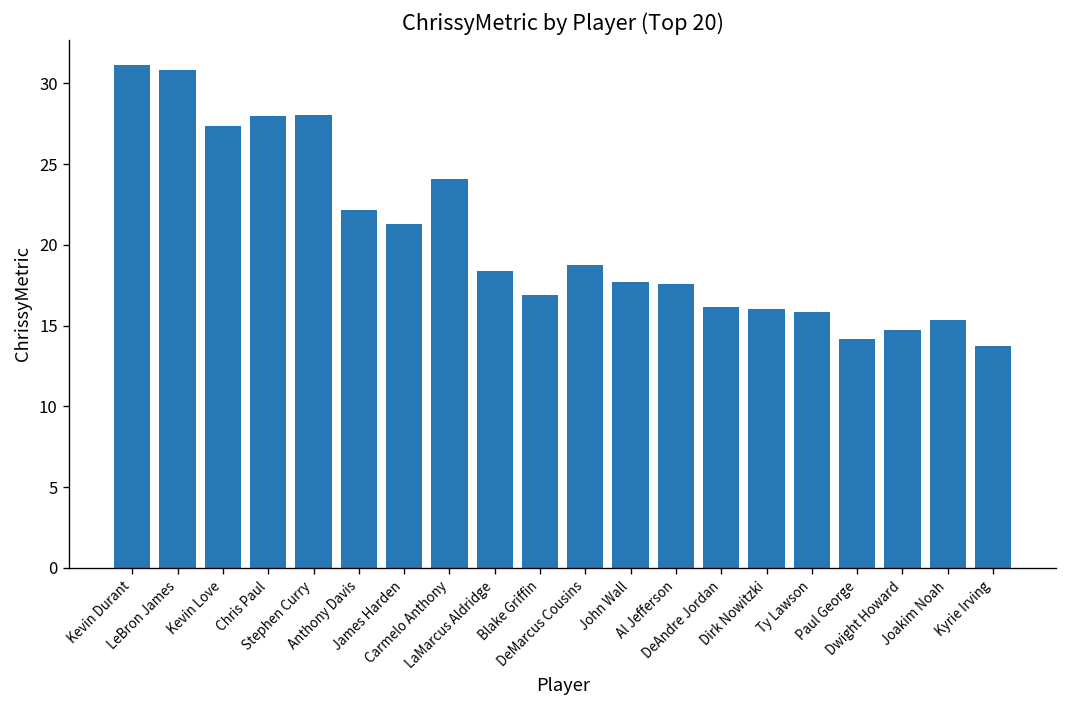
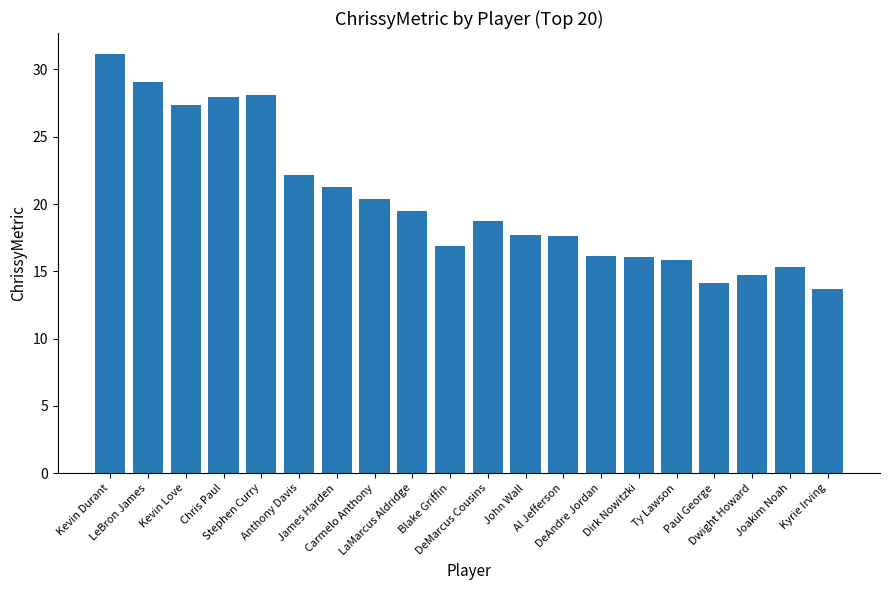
  {
    "Kevin Durant": 31.1,
-   "LeBron James": 30.8,
+   "LeBron James": 29.0,
    "Kevin Love": 27.4,
    "Chris Paul": 28.0,
    "Stephen Curry": 28.1,
    "Anthony Davis": 22.2,
    "James Harden": 21.3,
-   "Carmelo Anthony": 24.1,
-   "LaMarcus Aldridge": 18.4,
+   "Carmelo Anthony": 20.3,
+   "LaMarcus Aldridge": 19.5,
    "Blake Griffin": 16.9,
    "DeMarcus Cousins": 18.8,
    "John Wall": 17.7,
    "Al Jefferson": 17.6,
    "DeAndre Jordan": 16.1,
    "Dirk Nowitzki": 16.0,
    "Ty Lawson": 15.9,
    "Paul George": 14.1,
    "Dwight Howard": 14.7,
    "Joakim Noah": 15.3,
    "Kyrie Irving": 13.7
  }
